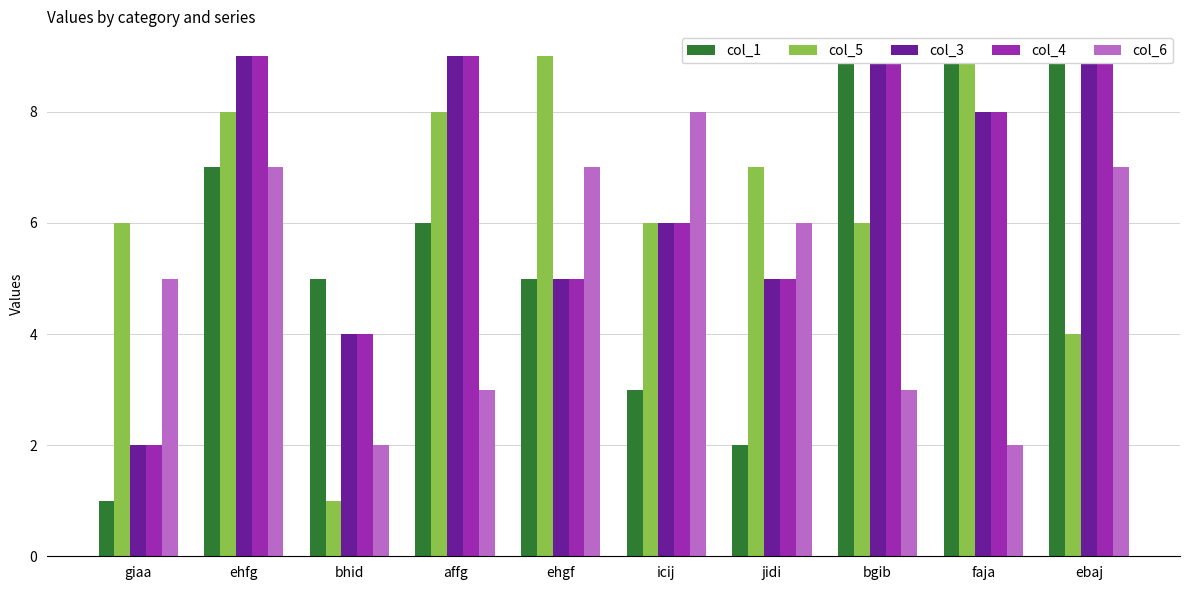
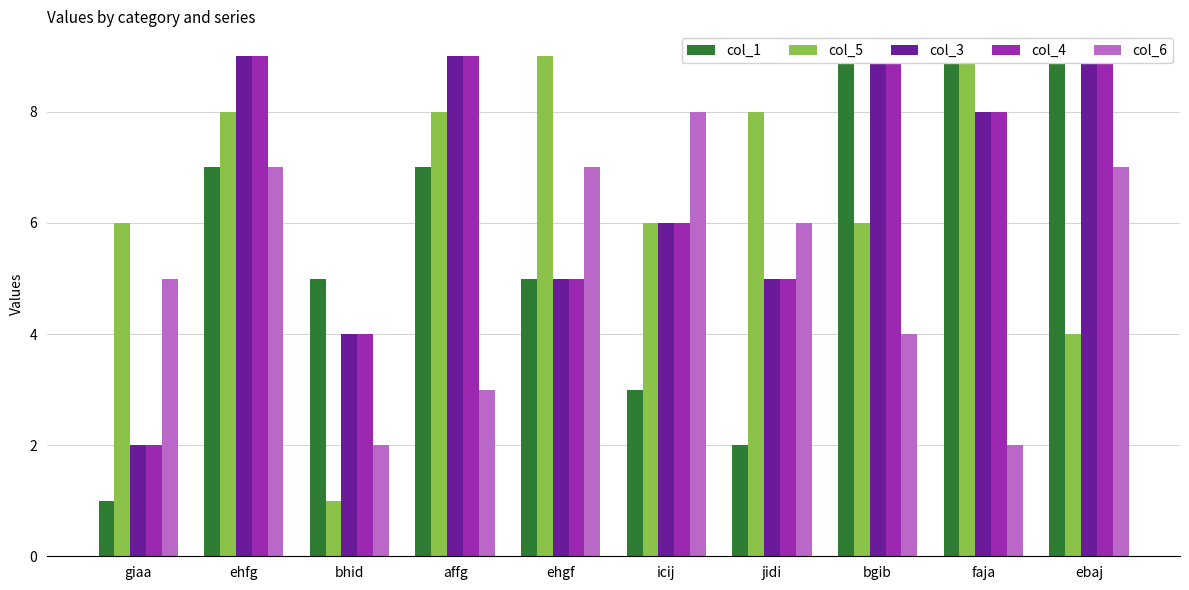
  {
    "col_1": {
      "giaa": 1,
      "ehfg": 7,
      "bhid": 5,
-     "affg": 6,
+     "affg": 7,
      "ehgf": 5,
      "icij": 3,
      "jidi": 2
    },
    "col_5": {
      "giaa": 6,
      "ehfg": 8,
      "bhid": 1,
      "affg": 8,
      "ehgf": 9,
      "icij": 6,
-     "jidi": 7,
+     "jidi": 8,
      "bgib": 6,
      "ebaj": 4
    },
    "col_6": {
      "giaa": 5,
      "ehfg": 7,
      "bhid": 2,
      "affg": 3,
      "ehgf": 7,
      "icij": 8,
      "jidi": 6,
-     "bgib": 3,
+     "bgib": 4,
      "faja": 2,
      "ebaj": 7
    }
  }
